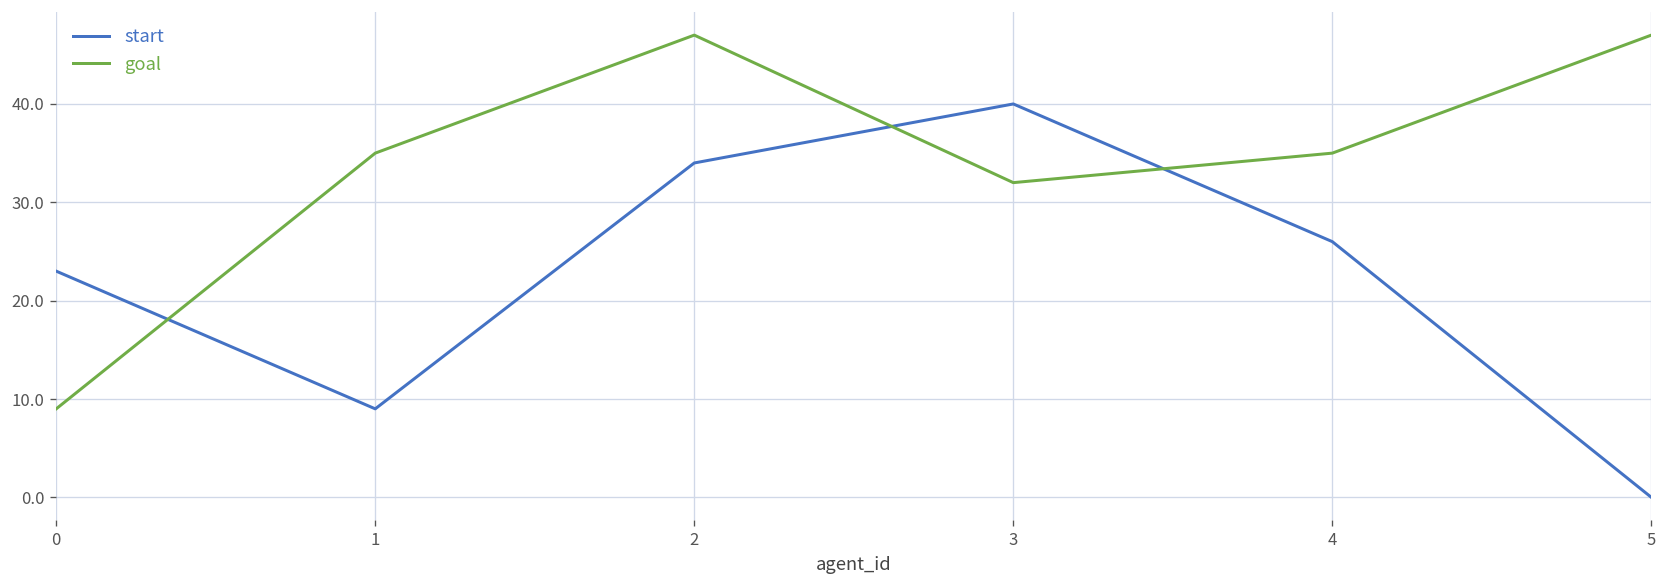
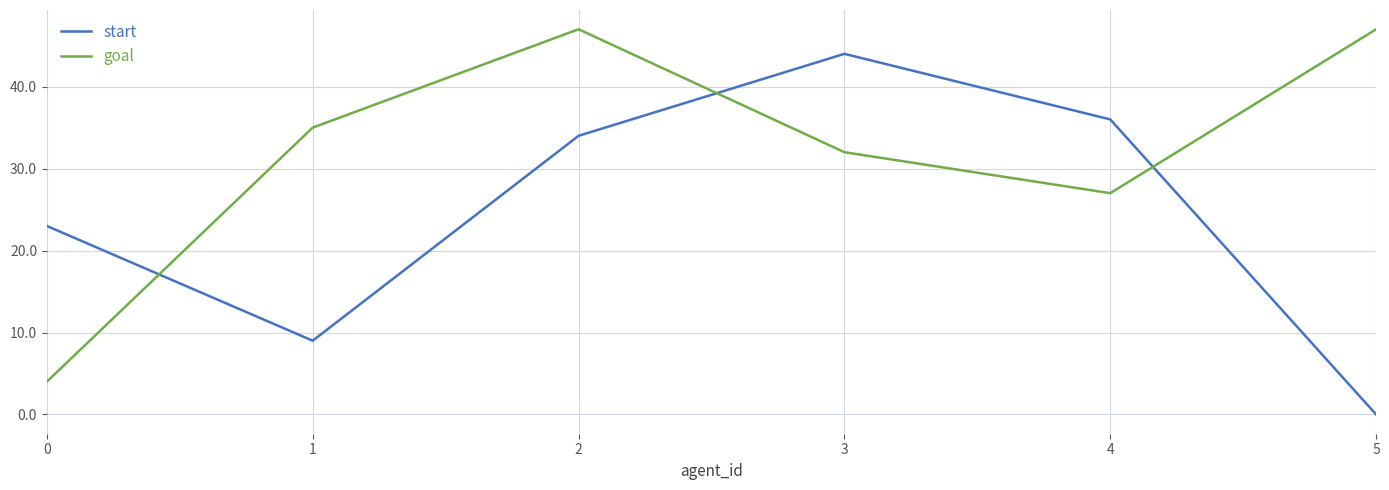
  {
    "start": {
      "0": 23,
      "1": 9,
      "2": 34,
-     "3": 40,
-     "4": 26,
+     "3": 44,
+     "4": 36,
      "5": 0
    },
    "goal": {
-     "0": 9,
+     "0": 4,
      "1": 35,
      "2": 47,
      "3": 32,
-     "4": 35,
+     "4": 27,
      "5": 47
    }
  }
